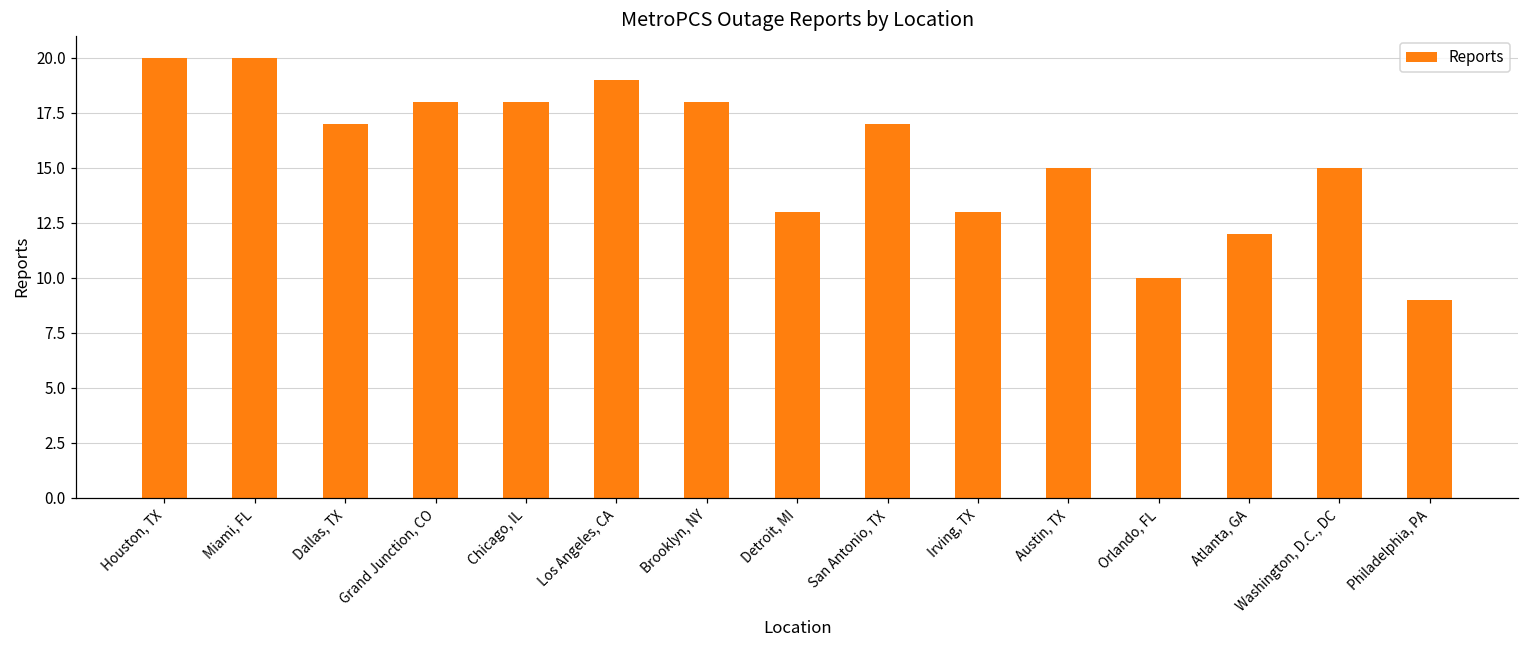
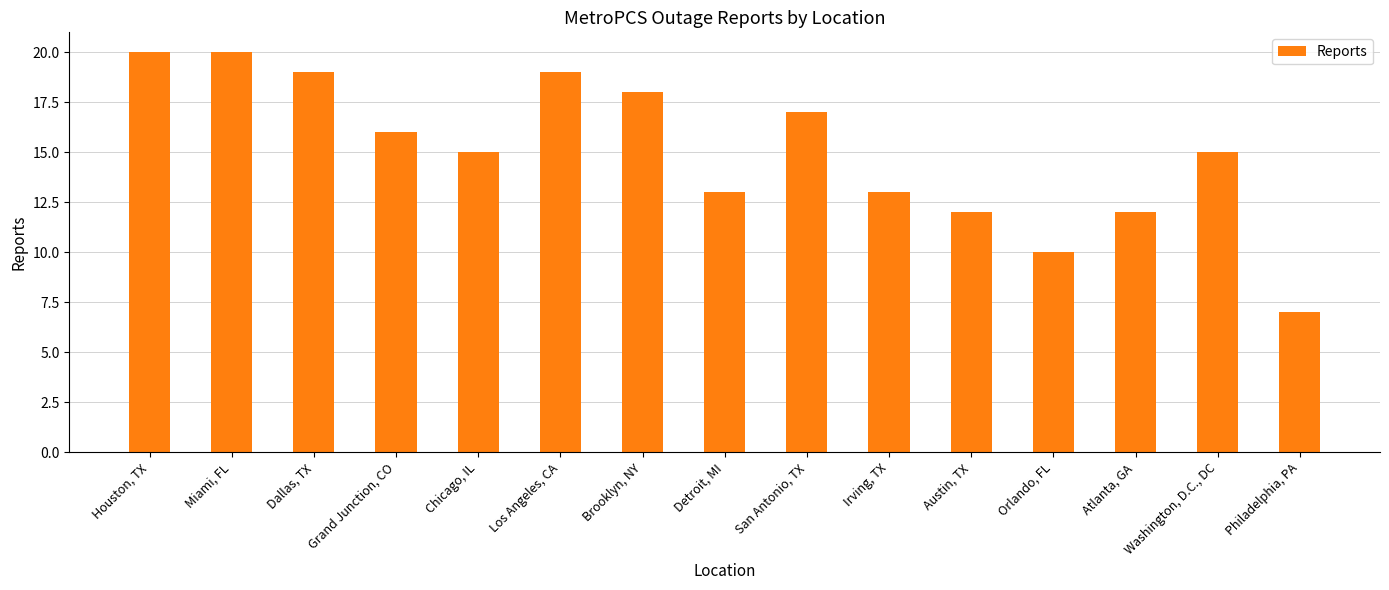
  {
    "Houston, TX": 20,
    "Miami, FL": 20,
-   "Dallas, TX": 17,
-   "Grand Junction, CO": 18,
-   "Chicago, IL": 18,
+   "Dallas, TX": 19,
+   "Grand Junction, CO": 16,
+   "Chicago, IL": 15,
    "Los Angeles, CA": 19,
    "Brooklyn, NY": 18,
    "Detroit, MI": 13,
    "San Antonio, TX": 17,
    "Irving, TX": 13,
-   "Austin, TX": 15,
+   "Austin, TX": 12,
    "Orlando, FL": 10,
    "Atlanta, GA": 12,
    "Washington, D.C., DC": 15,
-   "Philadelphia, PA": 9
+   "Philadelphia, PA": 7
  }
